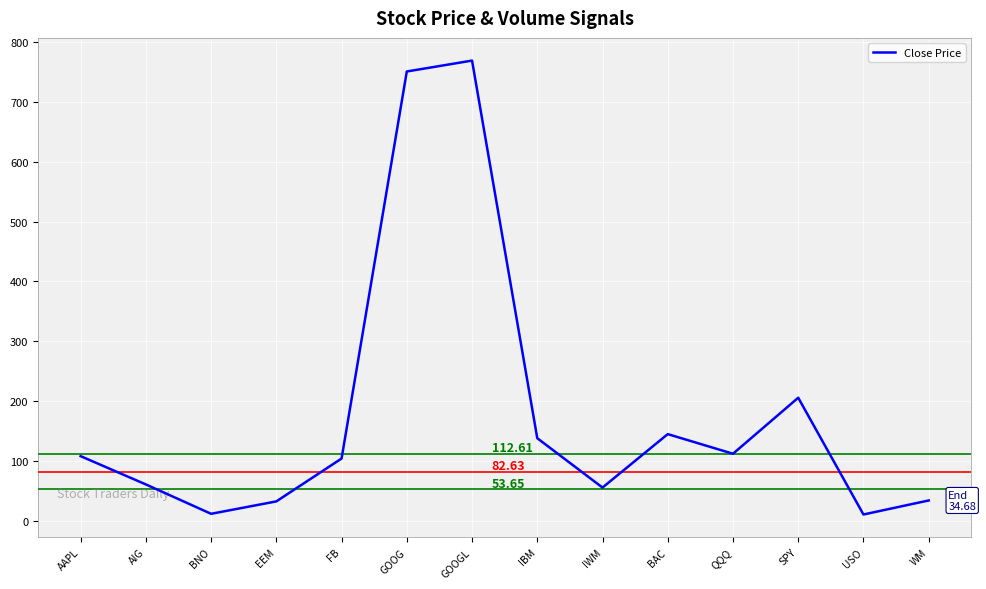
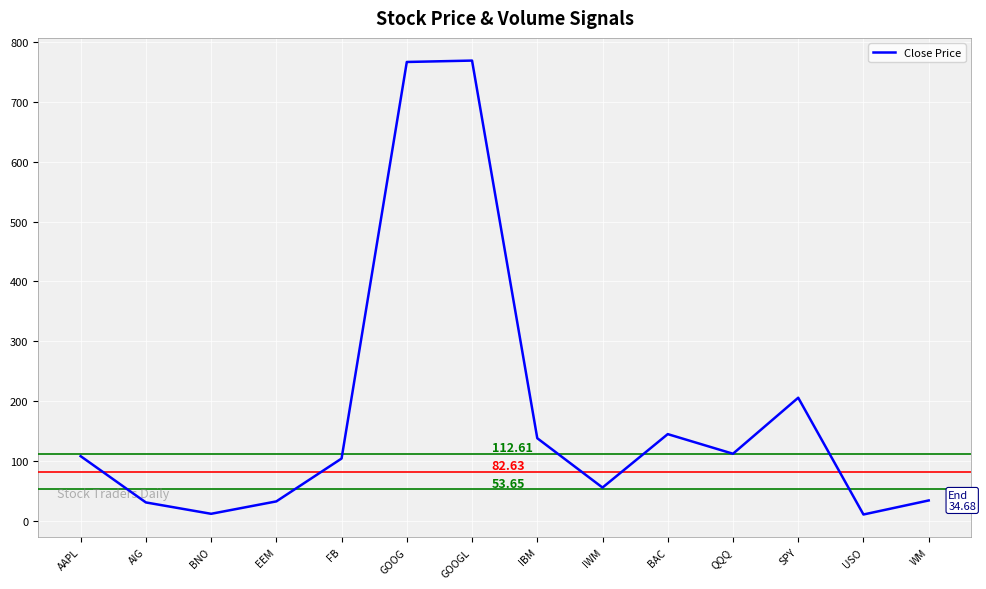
  {
    "AAPL": 110,
-   "AIG": 60,
+   "AIG": 30,
    "BNO": 10,
    "EEM": 30,
    "FB": 100,
-   "GOOG": 750,
+   "GOOG": 770,
    "GOOGL": 770,
    "IWM": 60,
    "BAC": 150,
    "QQQ": 110,
    "SPY": 210,
    "USO": 10
  }
